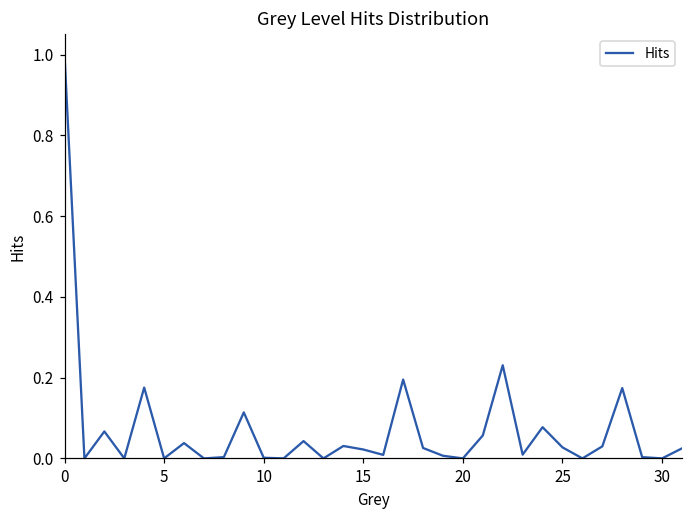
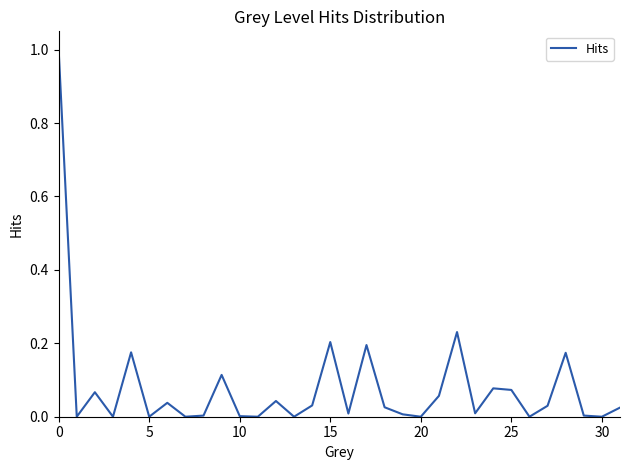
  {
    "0": 1.00,
    "5": 0.00,
    "10": 0.00,
-   "15": 0.02,
+   "15": 0.20,
    "20": 0.00,
-   "25": 0.03,
+   "25": 0.07,
    "30": 0.00
  }
